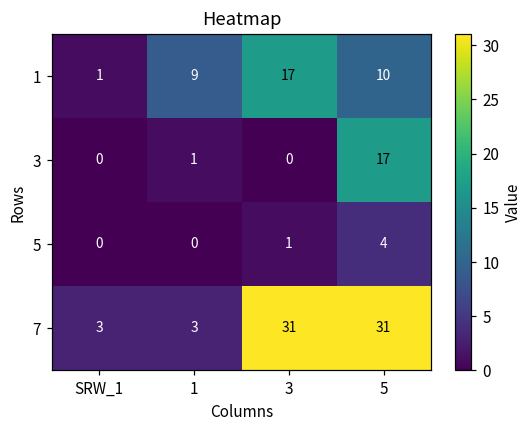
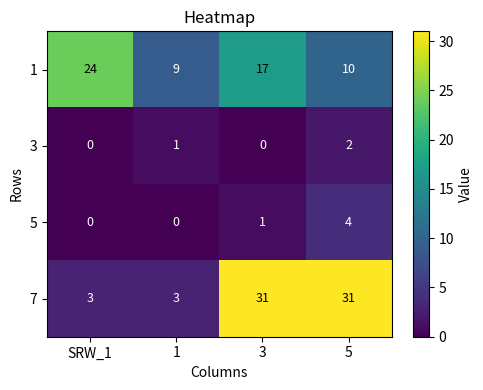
  {
    "1": {
-     "SRW_1": 1,
+     "SRW_1": 24,
      "1": 9,
      "3": 17,
      "5": 10
    },
    "3": {
      "SRW_1": 0,
      "1": 1,
      "3": 0,
-     "5": 17
+     "5": 2
    },
    "5": {
      "SRW_1": 0,
      "1": 0,
      "3": 1,
      "5": 4
    },
    "7": {
      "SRW_1": 3,
      "1": 3,
      "3": 31,
      "5": 31
    }
  }
